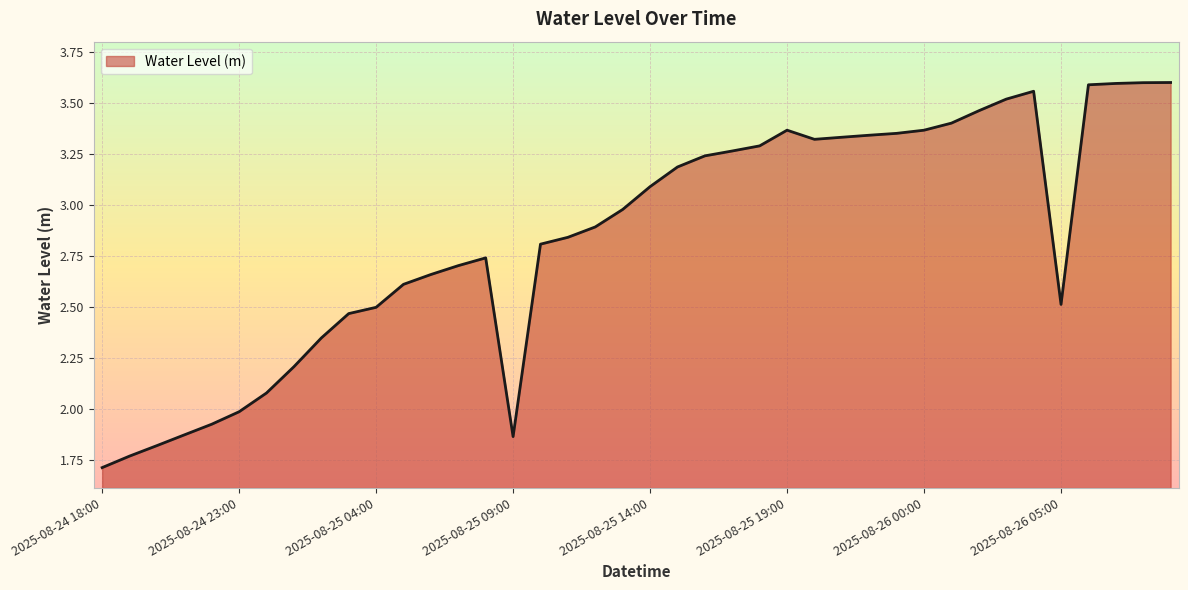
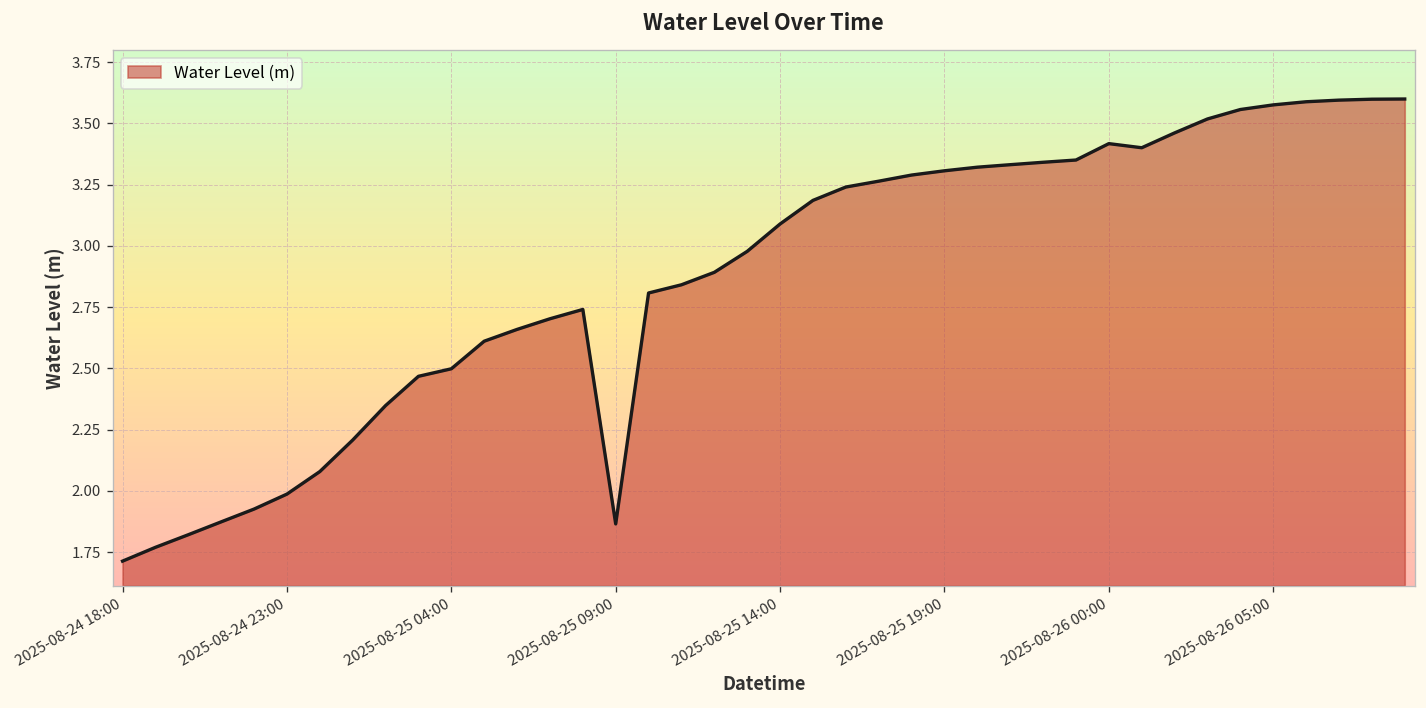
  {
    "2025-08-24 18:00": 1.71,
    "2025-08-24 23:00": 1.99,
    "2025-08-25 04:00": 2.50,
    "2025-08-25 09:00": 1.87,
    "2025-08-25 14:00": 3.09,
-   "2025-08-25 19:00": 3.37,
-   "2025-08-26 00:00": 3.37,
-   "2025-08-26 05:00": 2.51
+   "2025-08-25 19:00": 3.31,
+   "2025-08-26 00:00": 3.42,
+   "2025-08-26 05:00": 3.58
  }
